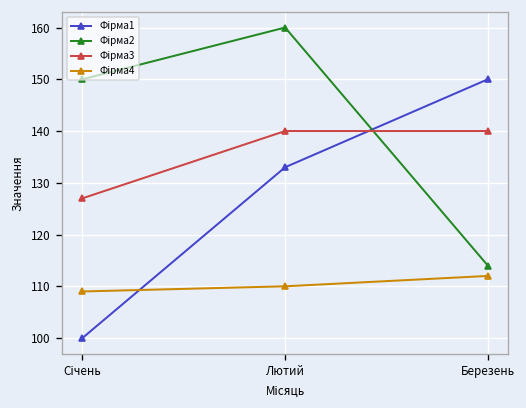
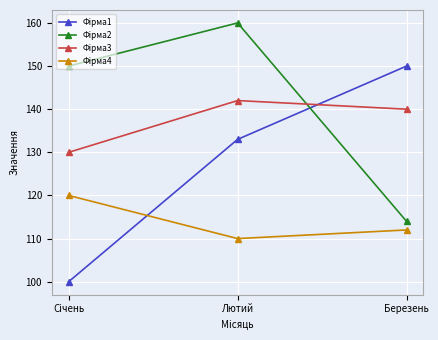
  {
    "Фірма1": {
      "Січень": 100,
      "Лютий": 133,
      "Березень": 150
    },
    "Фірма2": {
      "Лютий": 160,
      "Березень": 114
    },
    "Фірма3": {
-     "Січень": 127,
-     "Лютий": 140,
+     "Січень": 130,
+     "Лютий": 142,
      "Березень": 140
    },
    "Фірма4": {
-     "Січень": 109,
+     "Січень": 120,
      "Лютий": 110,
      "Березень": 112
    }
  }
